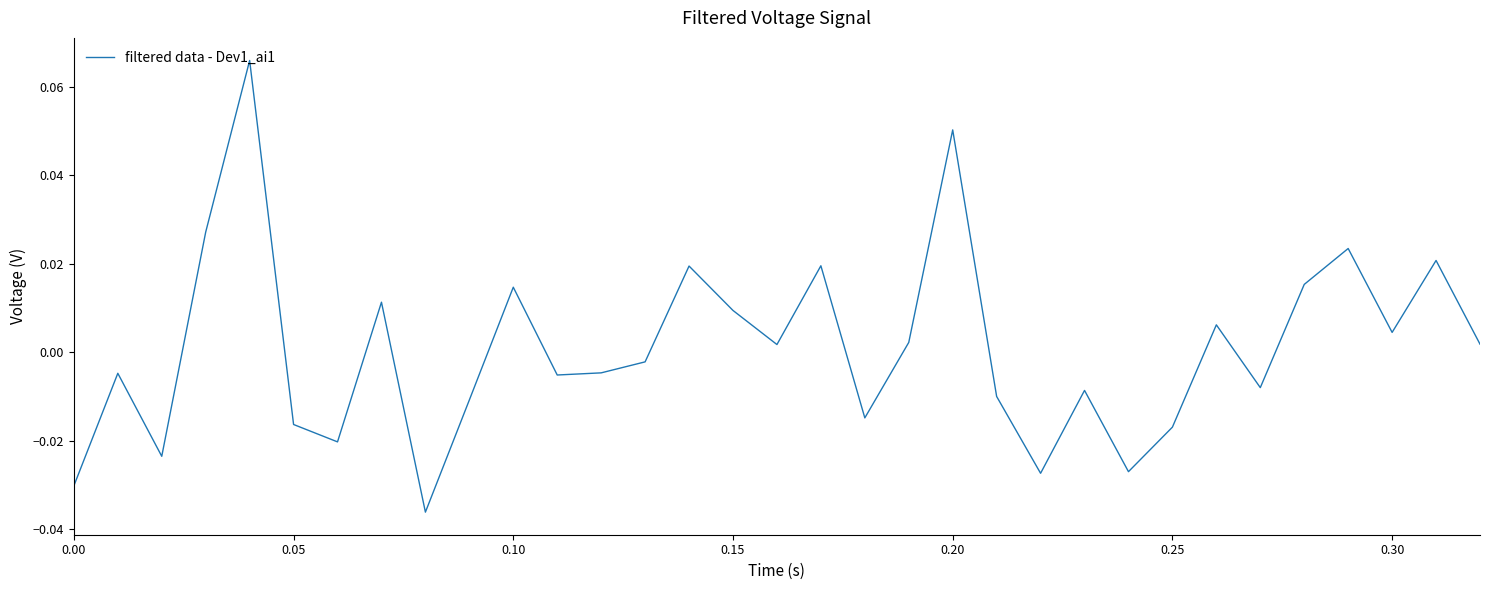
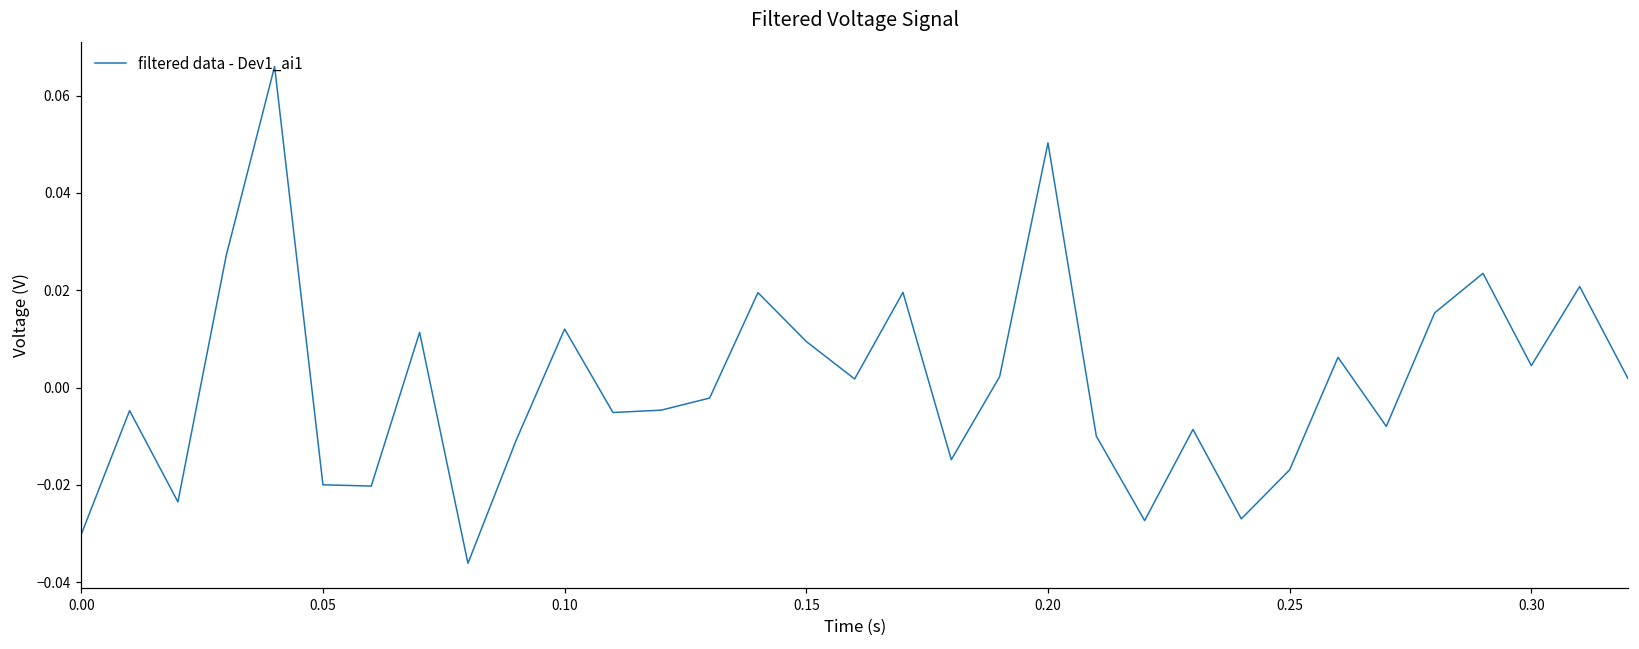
  {
    "0.00": -0.030,
-   "0.05": -0.016,
-   "0.10": 0.015,
+   "0.05": -0.020,
+   "0.10": 0.012,
    "0.15": 0.009,
    "0.20": 0.050,
    "0.25": -0.017,
    "0.30": 0.005
  }
